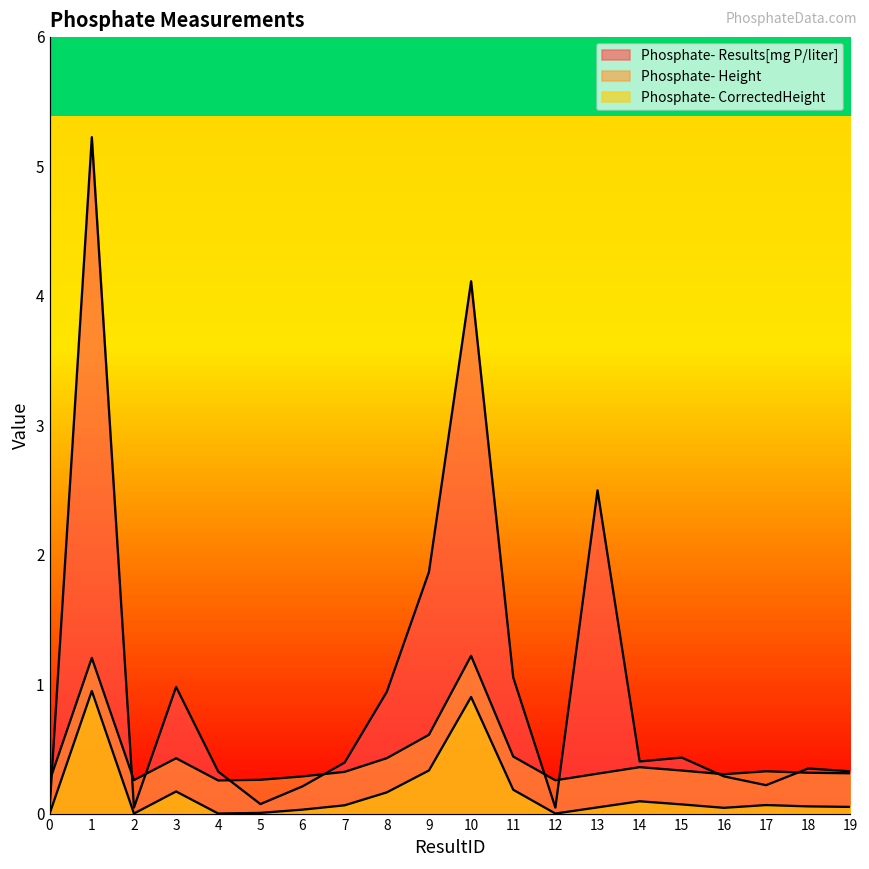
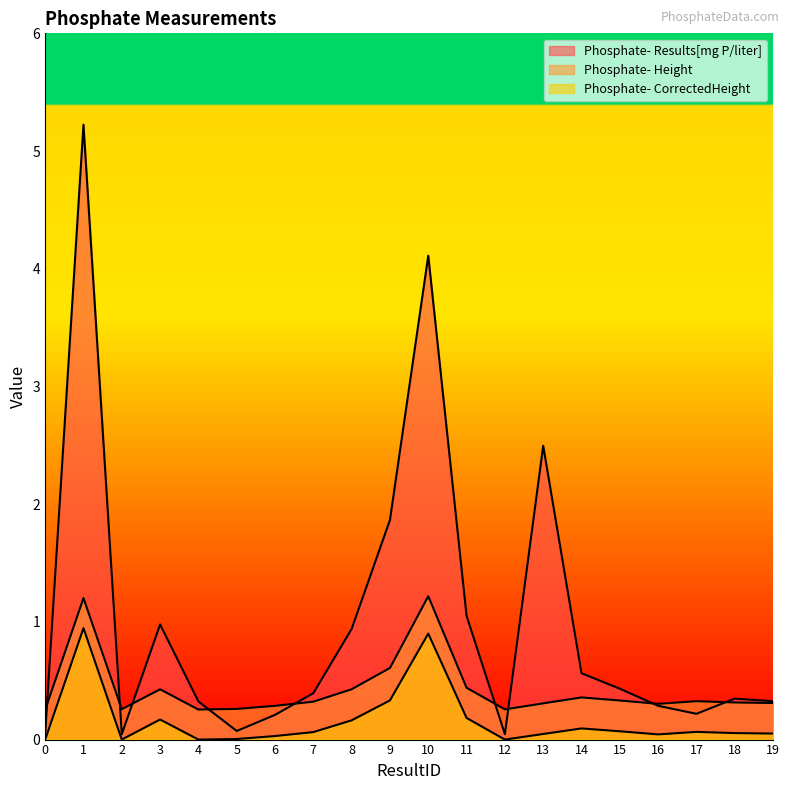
  {
    "Phosphate- Results[mg P/liter]": {
      "0": 0.05,
      "1": 5.22,
      "2": 0.05,
      "3": 0.98,
      "4": 0.32,
      "5": 0.07,
      "6": 0.21,
      "7": 0.39,
      "8": 0.94,
      "9": 1.87,
      "10": 4.11,
      "11": 1.05,
      "12": 0.05,
      "13": 2.50,
-     "14": 0.40,
+     "14": 0.56,
      "15": 0.43,
      "17": 0.22,
      "18": 0.35
    },
    "Phosphate- Height": {
      "0": 0.25,
      "1": 1.20,
      "2": 0.26,
      "3": 0.43,
      "4": 0.26,
      "5": 0.26,
      "6": 0.29,
      "7": 0.32,
      "8": 0.43,
      "9": 0.61,
      "10": 1.22,
      "11": 0.44,
      "12": 0.26,
      "13": 0.31,
      "14": 0.36,
      "15": 0.33,
      "17": 0.33,
      "18": 0.32
    },
    "Phosphate- CorrectedHeight": {
      "0": 0.00,
      "1": 0.95,
      "2": 0.00,
      "3": 0.17,
      "4": 0.00,
      "5": 0.00,
      "6": 0.03,
      "7": 0.06,
      "8": 0.16,
      "9": 0.33,
      "10": 0.90,
      "11": 0.18,
      "12": 0.00,
      "13": 0.05,
      "14": 0.09,
      "15": 0.07,
      "16": 0.04,
      "17": 0.07,
      "18": 0.06,
      "19": 0.05
    }
  }
